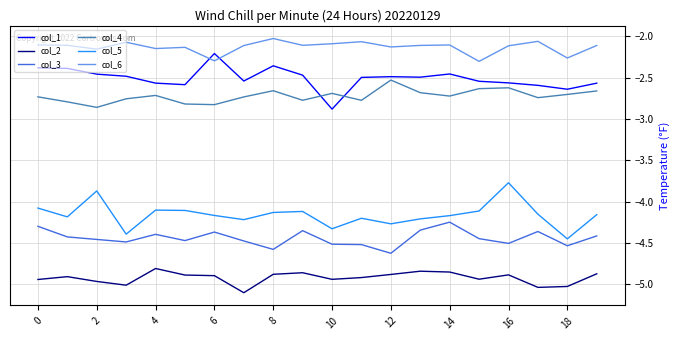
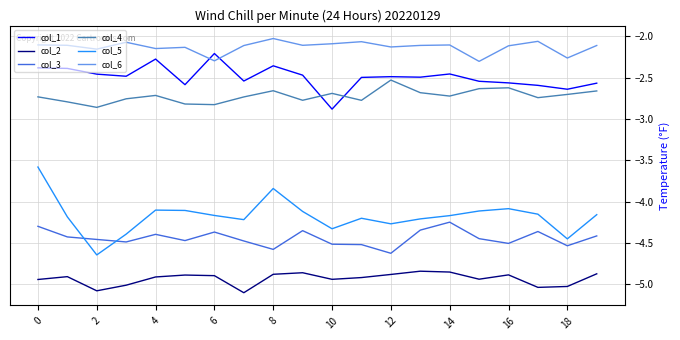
  {
    "col_1": {
      "2": -2.5,
-     "4": -2.6,
+     "4": -2.3,
      "6": -2.2,
      "8": -2.4,
      "10": -2.9,
      "12": -2.5,
      "14": -2.5,
      "16": -2.6,
      "18": -2.6
    },
    "col_2": {
      "0": -4.9,
-     "2": -5.0,
-     "4": -4.8,
+     "2": -5.1,
+     "4": -4.9,
      "6": -4.9,
      "8": -4.9,
      "10": -4.9,
      "12": -4.9,
      "14": -4.9,
      "16": -4.9,
      "18": -5.0
    },
    "col_5": {
-     "0": -4.1,
-     "2": -3.9,
+     "0": -3.6,
+     "2": -4.6,
      "4": -4.1,
      "6": -4.2,
-     "8": -4.1,
+     "8": -3.8,
      "10": -4.3,
      "12": -4.3,
      "14": -4.2,
-     "16": -3.8,
+     "16": -4.1,
      "18": -4.5
    }
  }
